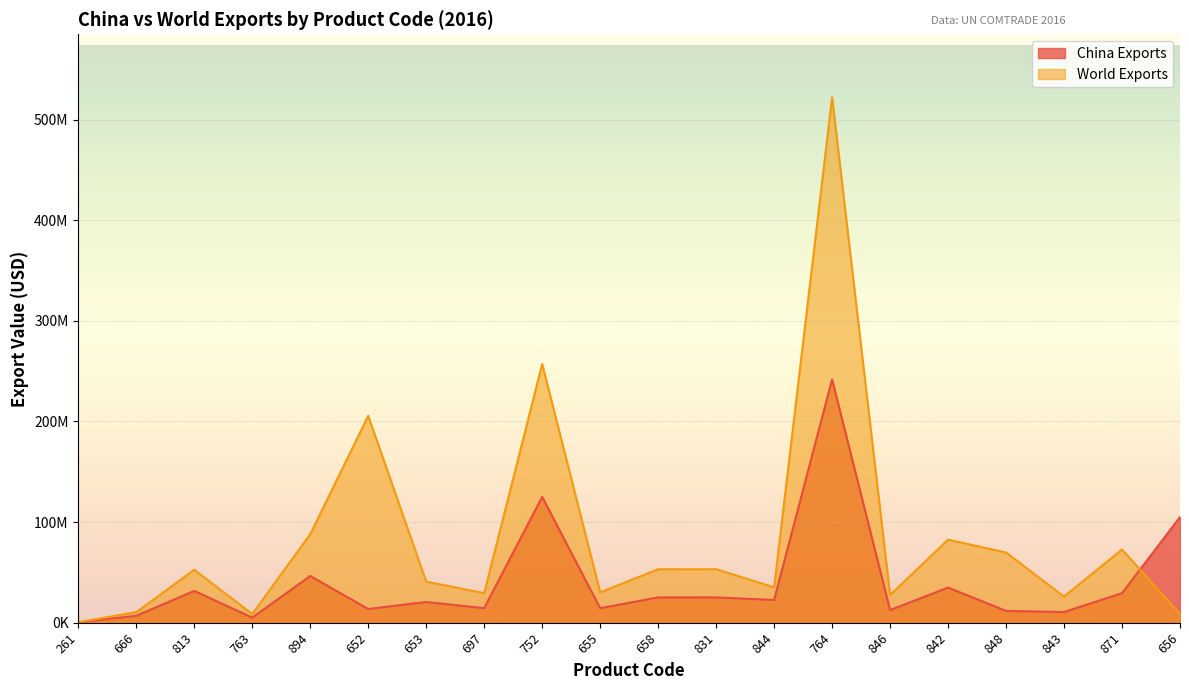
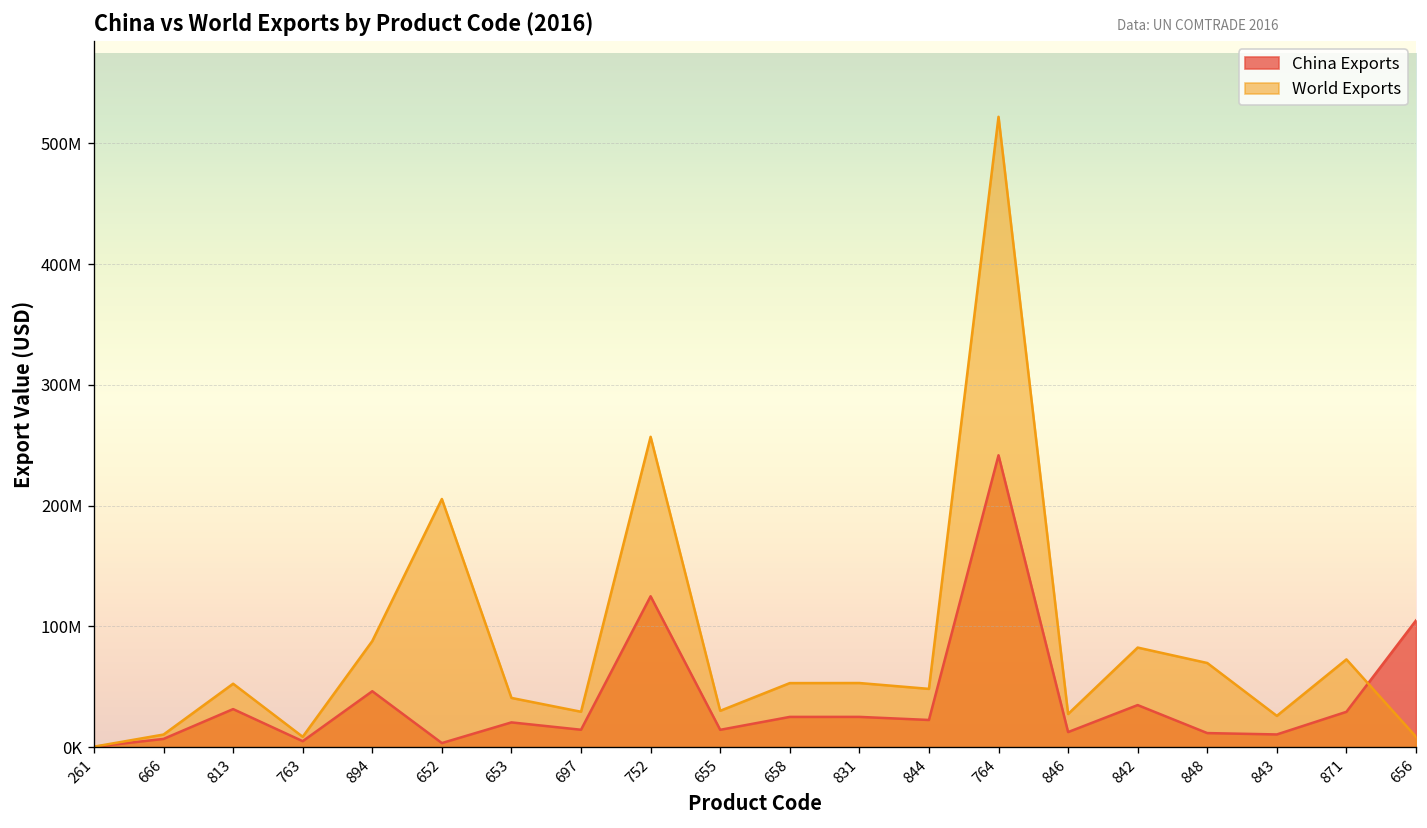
  {
    "China Exports": {
      "666": 7000000,
      "813": 32000000,
      "763": 5000000,
      "894": 46000000,
-     "652": 14000000,
+     "652": 3000000,
      "653": 21000000,
      "697": 14000000,
      "752": 125000000,
      "655": 14000000,
      "658": 25000000,
      "831": 25000000,
      "844": 23000000,
      "764": 242000000,
      "846": 13000000,
      "842": 35000000,
      "848": 12000000,
      "843": 11000000,
      "871": 29000000,
      "656": 105000000
    },
    "World Exports": {
      "666": 10000000,
      "813": 53000000,
      "763": 9000000,
      "894": 88000000,
      "652": 206000000,
      "653": 41000000,
      "697": 29000000,
      "752": 257000000,
      "655": 30000000,
      "658": 53000000,
      "831": 53000000,
-     "844": 35000000,
+     "844": 48000000,
      "764": 522000000,
      "846": 28000000,
      "842": 83000000,
      "848": 70000000,
      "843": 26000000,
      "871": 73000000,
      "656": 9000000
    }
  }
